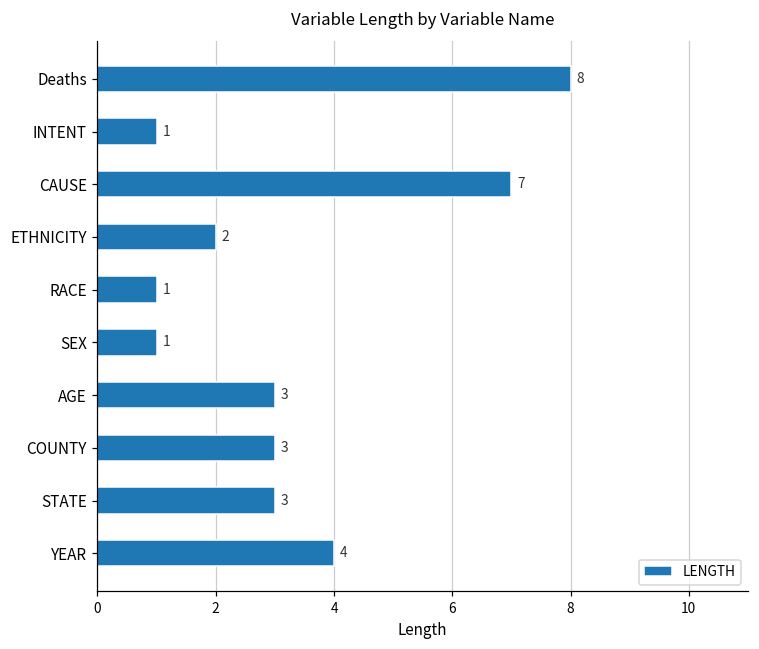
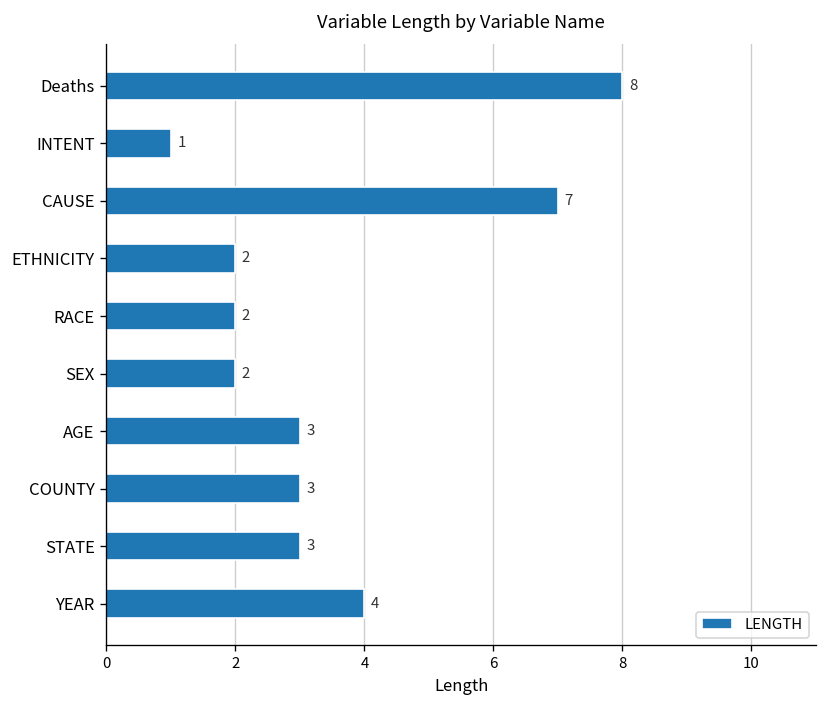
  {
    "Deaths": 8,
    "INTENT": 1,
    "CAUSE": 7,
    "ETHNICITY": 2,
-   "RACE": 1,
-   "SEX": 1,
+   "RACE": 2,
+   "SEX": 2,
    "AGE": 3,
    "COUNTY": 3,
    "STATE": 3,
    "YEAR": 4
  }
